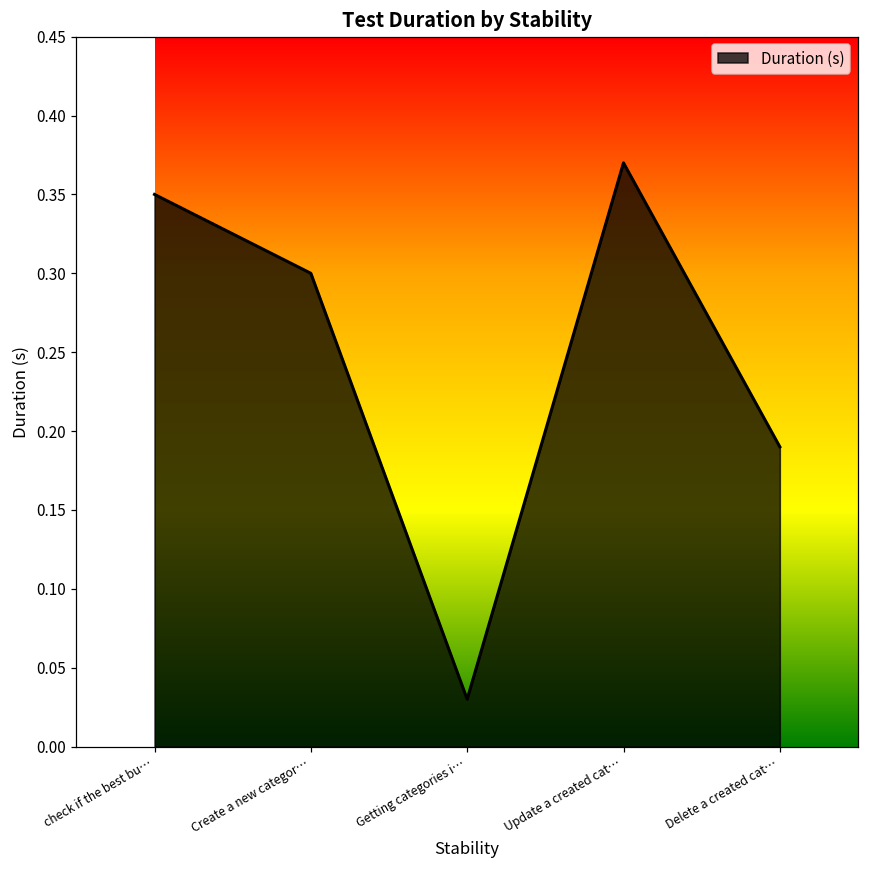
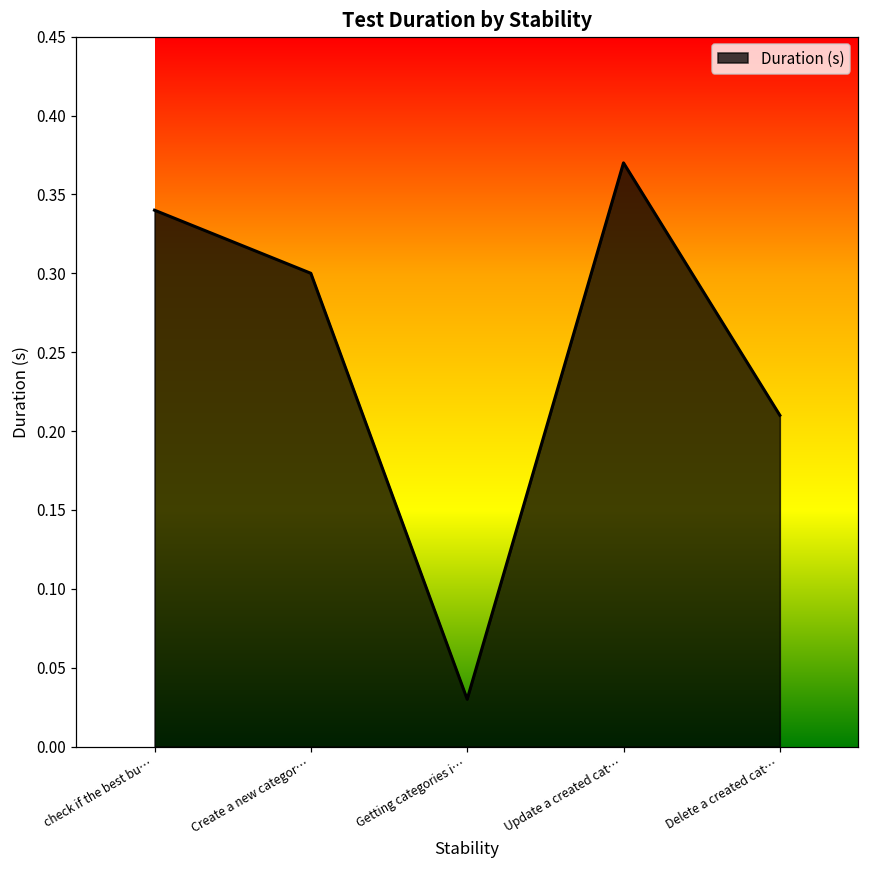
  {
-   "check if the best bu…": 0.35,
+   "check if the best bu…": 0.34,
    "Create a new categor…": 0.30,
    "Getting categories i…": 0.03,
    "Update a created cat…": 0.37,
-   "Delete a created cat…": 0.19
+   "Delete a created cat…": 0.21
  }
